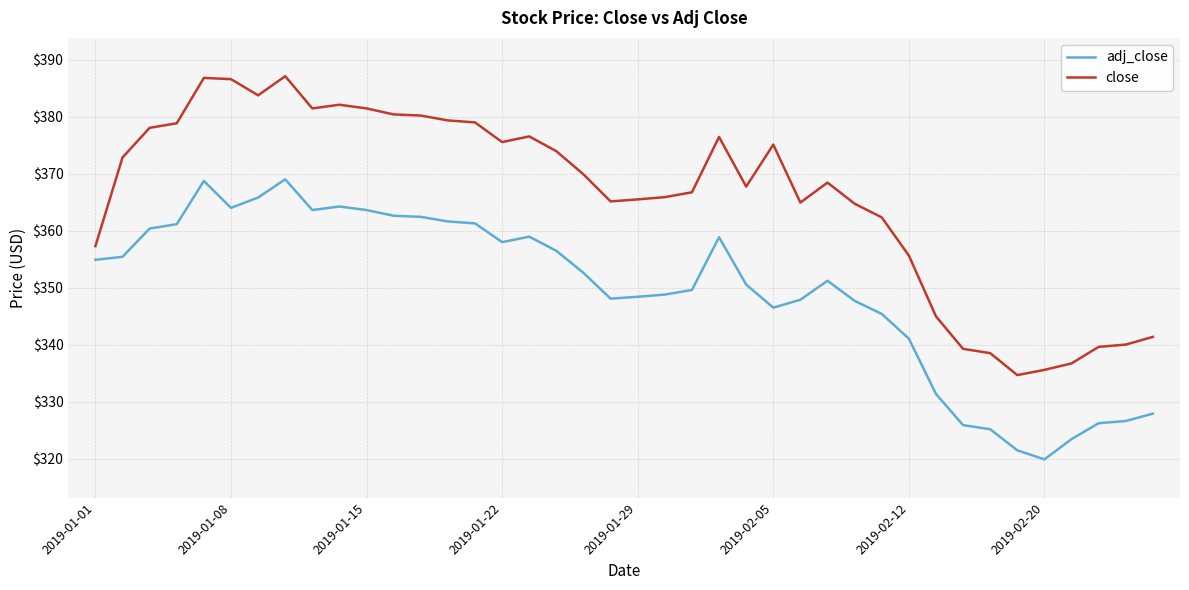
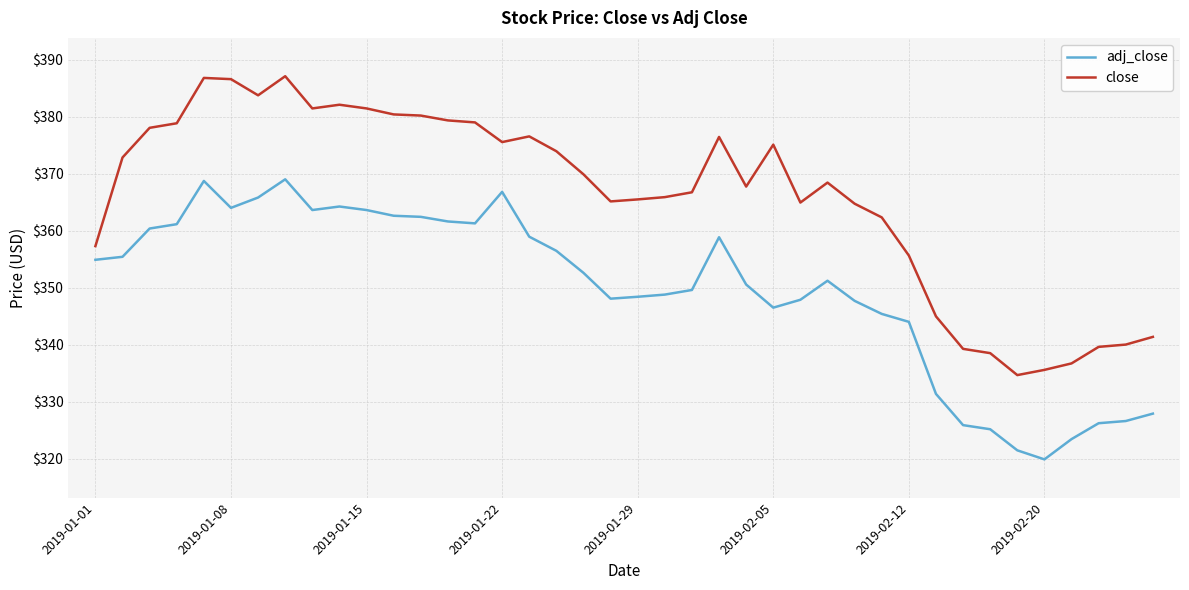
  {
    "adj_close": {
      "2019-01-01": "$355",
      "2019-01-08": "$364",
      "2019-01-15": "$364",
-     "2019-01-22": "$358",
+     "2019-01-22": "$367",
      "2019-01-29": "$348",
      "2019-02-05": "$347",
-     "2019-02-12": "$341",
+     "2019-02-12": "$344",
      "2019-02-20": "$320"
    },
    "close": {
      "2019-01-01": "$357",
      "2019-01-08": "$387",
      "2019-01-15": "$381",
      "2019-01-22": "$376",
      "2019-01-29": "$366",
      "2019-02-05": "$375",
      "2019-02-12": "$356",
      "2019-02-20": "$336"
    }
  }
